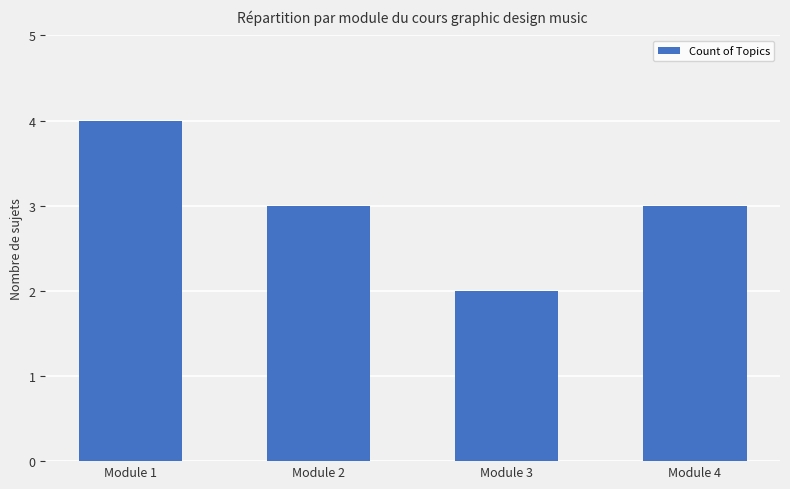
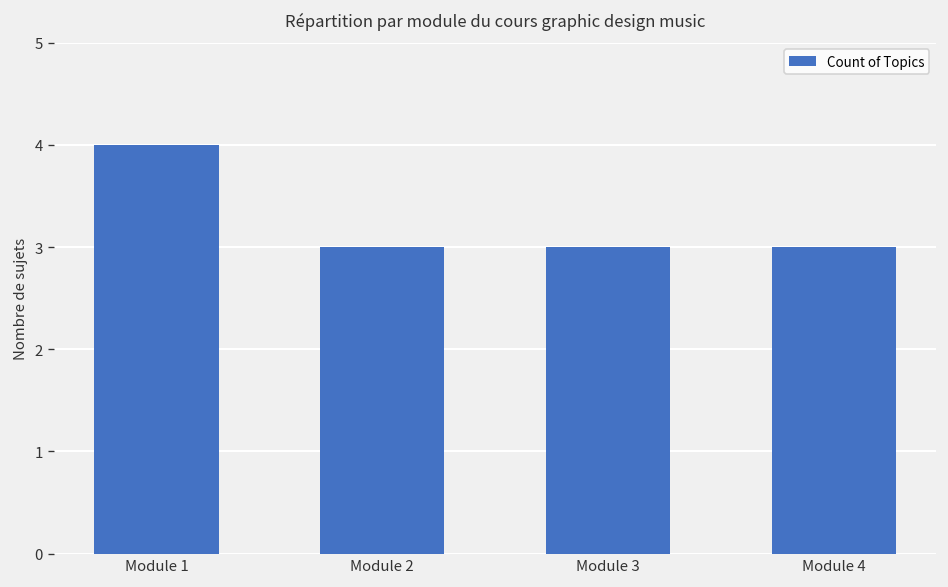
  {
    "Module 1": 4,
    "Module 2": 3,
-   "Module 3": 2,
+   "Module 3": 3,
    "Module 4": 3
  }
